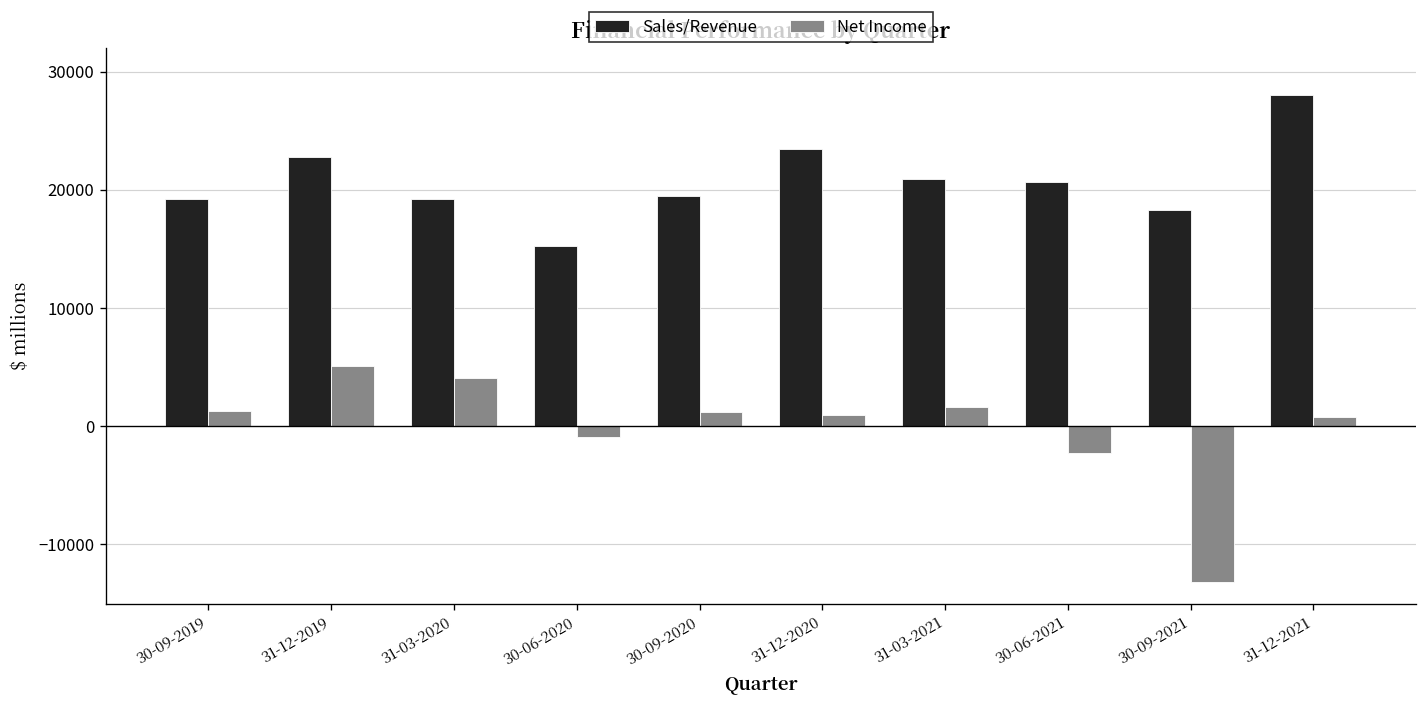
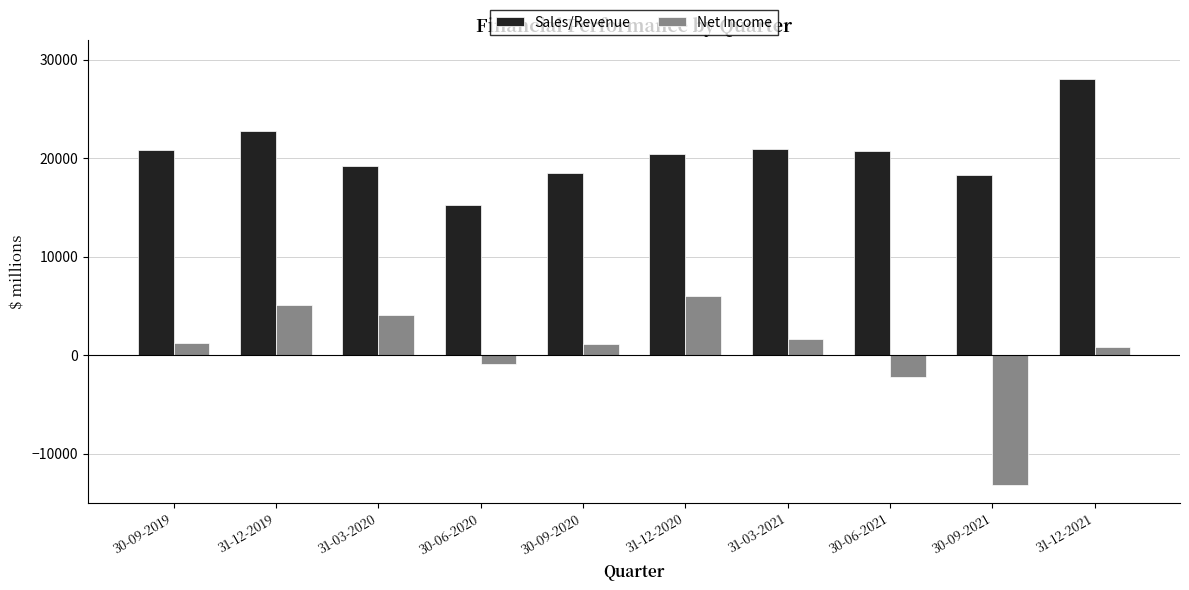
  {
    "Sales/Revenue": {
-     "30-09-2019": 19000,
+     "30-09-2019": 21000,
      "31-12-2019": 23000,
      "31-03-2020": 19000,
      "30-06-2020": 15000,
-     "30-09-2020": 20000,
-     "31-12-2020": 23000,
+     "30-09-2020": 18000,
+     "31-12-2020": 20000,
      "31-03-2021": 21000,
      "30-06-2021": 21000,
      "30-09-2021": 18000,
      "31-12-2021": 28000
    },
    "Net Income": {
      "30-09-2019": 1000,
      "31-12-2019": 5000,
      "31-03-2020": 4000,
      "30-06-2020": -1000,
      "30-09-2020": 1000,
-     "31-12-2020": 1000,
+     "31-12-2020": 6000,
      "31-03-2021": 2000,
      "30-06-2021": -2000,
      "30-09-2021": -13000,
      "31-12-2021": 1000
    }
  }
